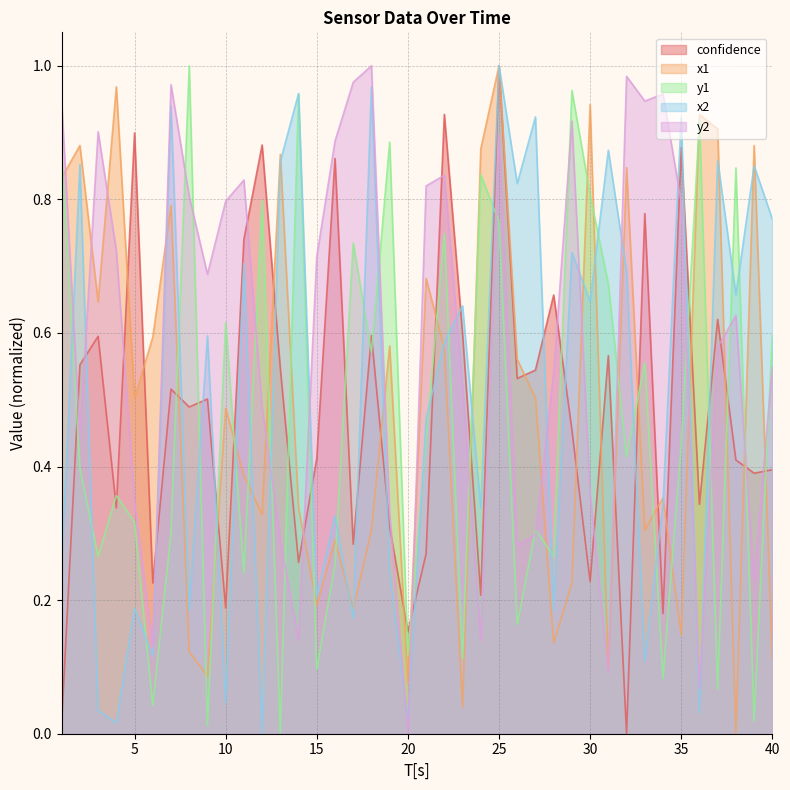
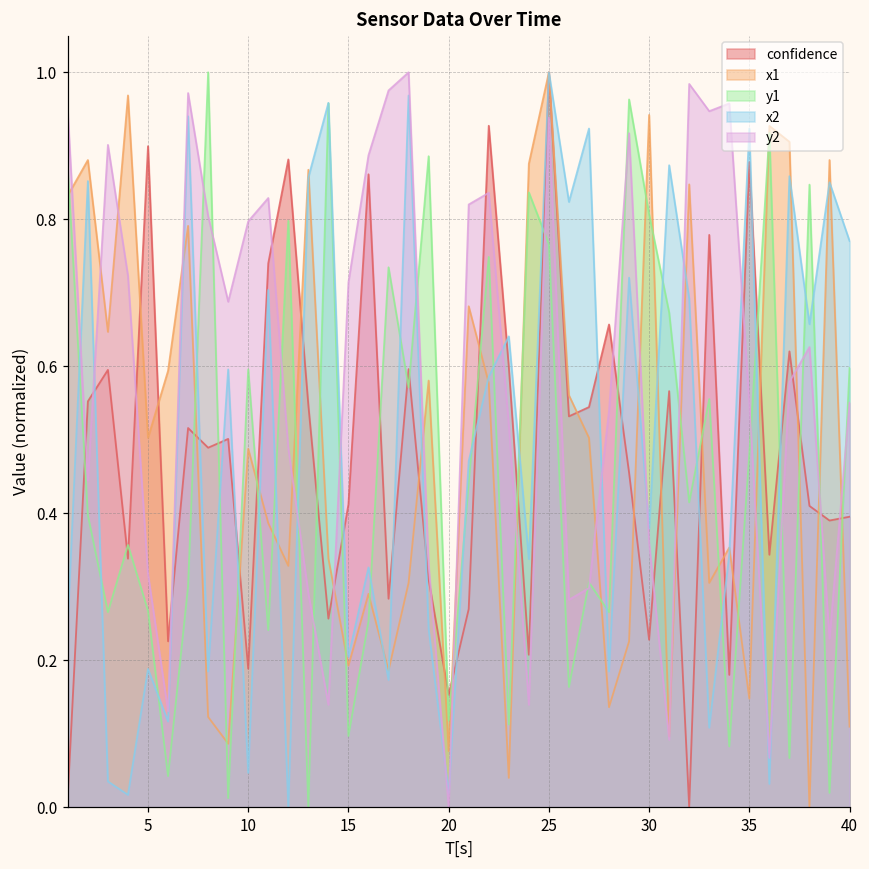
  {
    "y1": {
-     "5": 0.32,
-     "10": 0.62,
+     "5": 0.27,
+     "10": 0.60,
      "15": 0.10,
      "20": 0.12,
      "25": 0.77,
      "30": 0.81,
-     "35": 0.43,
+     "35": 0.48,
      "40": 0.60
    },
    "x2": {
      "5": 0.19,
      "10": 0.05,
      "15": 0.20,
      "20": 0.02,
-     "30": 0.65,
+     "30": 0.38,
      "40": 0.77
    },
    "y2": {
-     "5": 0.35,
+     "5": 0.32,
      "10": 0.80,
      "15": 0.71,
      "20": 0.00,
-     "25": 0.90,
+     "25": 0.94,
      "30": 0.36,
-     "35": 0.80,
+     "35": 0.55,
      "40": 0.55
    }
  }
